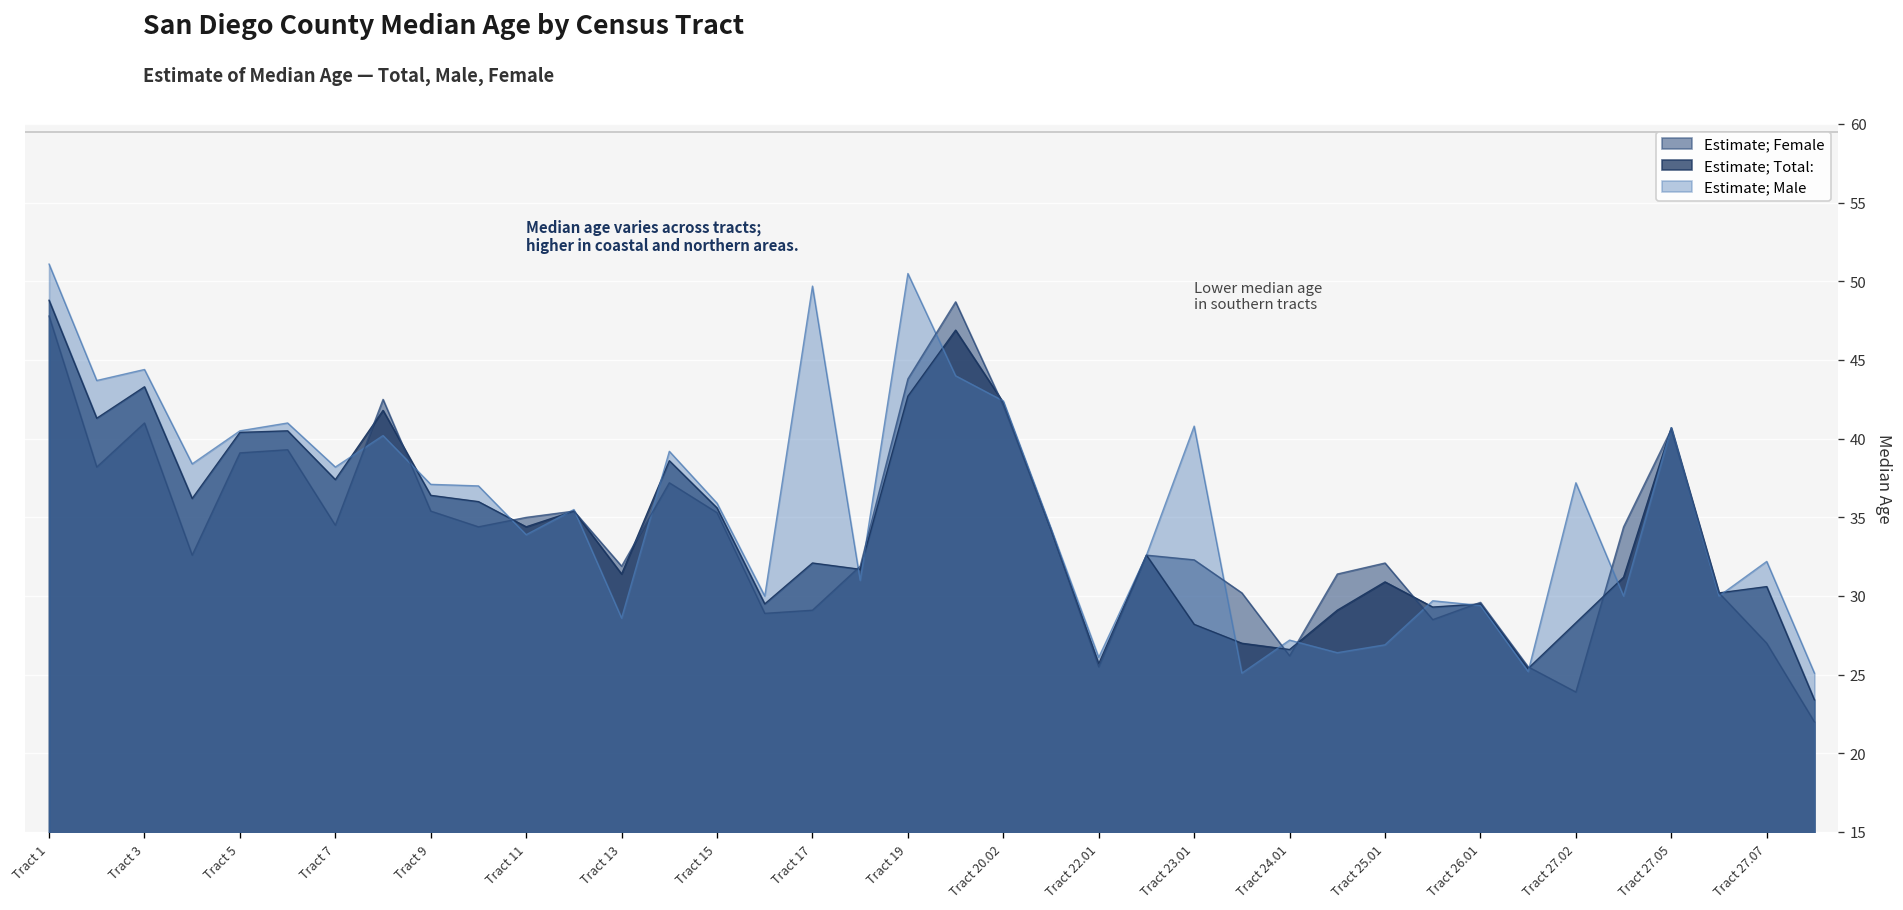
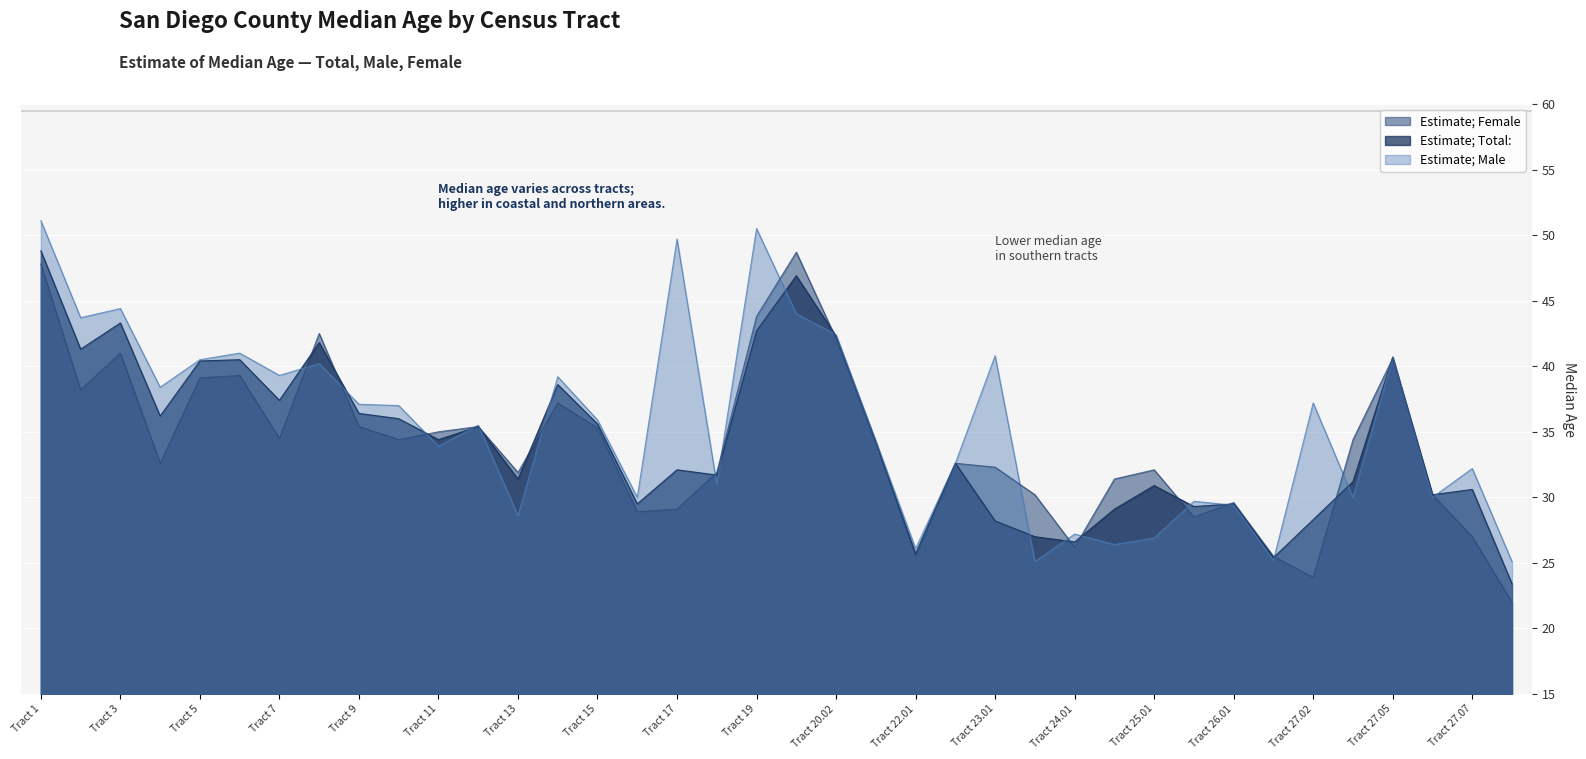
  {
    "Estimate; Male": {
      "Tract 1": 51.1,
      "Tract 3": 44.4,
-     "Tract 7": 38.2,
+     "Tract 7": 39.3,
      "Tract 9": 37.1,
      "Tract 11": 33.9,
      "Tract 13": 28.6,
      "Tract 15": 35.9,
      "Tract 17": 49.7,
      "Tract 19": 50.5,
      "Tract 22.01": 26.1,
      "Tract 23.01": 40.8,
      "Tract 24.01": 27.2,
      "Tract 25.01": 26.9,
      "Tract 27.02": 37.2,
      "Tract 27.07": 32.2
    }
  }
